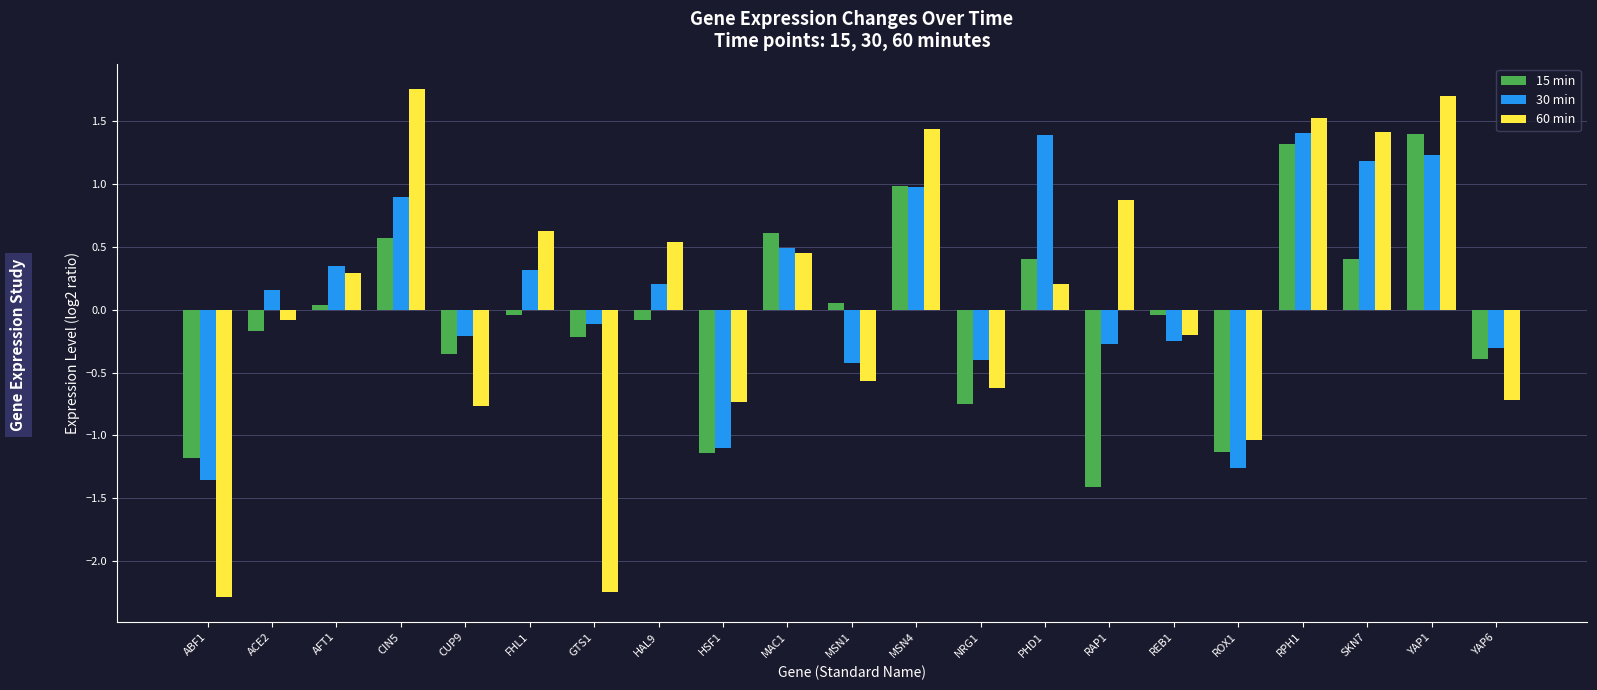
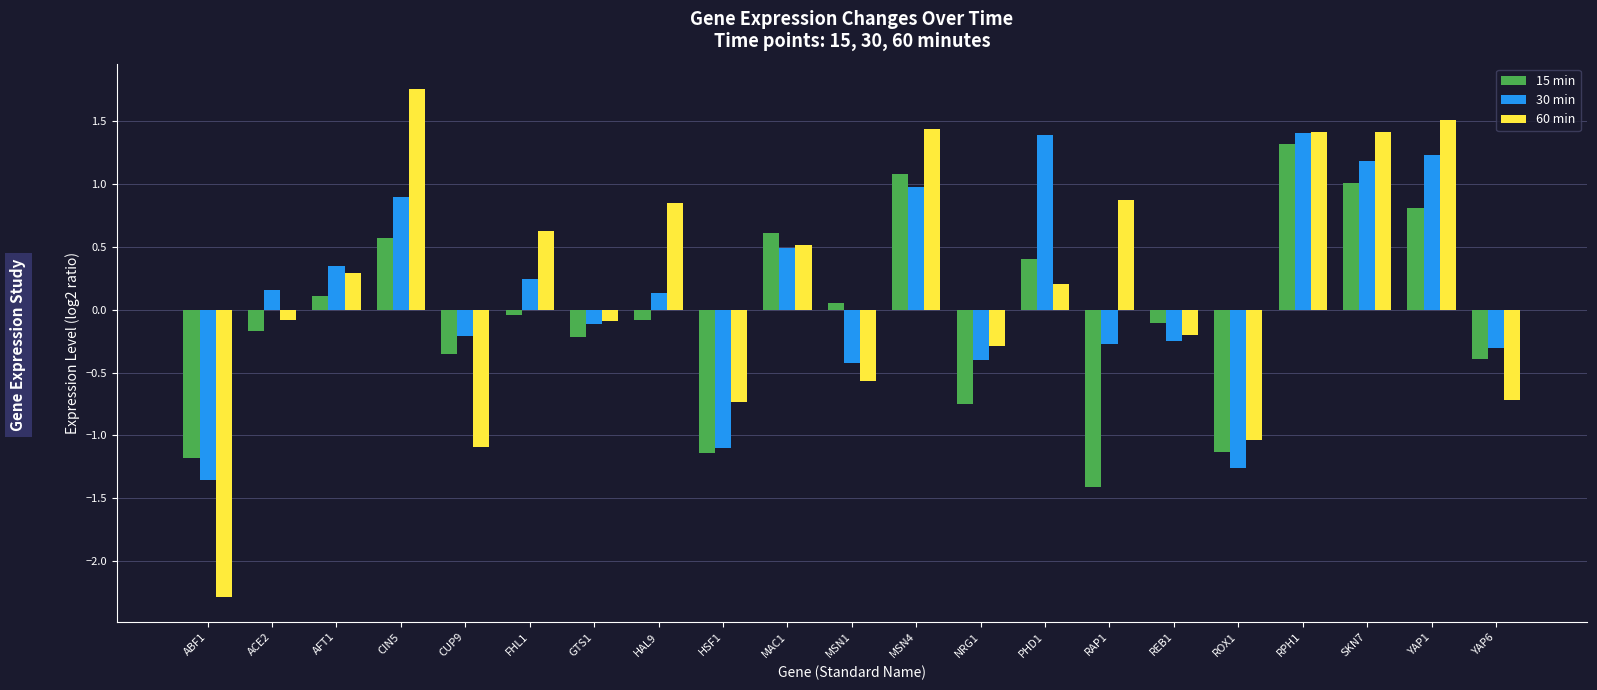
  {
    "15 min": {
      "ABF1": -1.18,
      "ACE2": -0.17,
-     "AFT1": 0.04,
+     "AFT1": 0.11,
      "CIN5": 0.57,
      "CUP9": -0.35,
      "FHL1": -0.04,
      "GTS1": -0.22,
      "HAL9": -0.08,
      "HSF1": -1.14,
      "MAC1": 0.61,
      "MSN1": 0.05,
-     "MSN4": 0.98,
+     "MSN4": 1.08,
      "NRG1": -0.75,
      "PHD1": 0.40,
      "RAP1": -1.41,
-     "REB1": -0.04,
+     "REB1": -0.11,
      "ROX1": -1.14,
      "RPH1": 1.32,
-     "SKN7": 0.41,
-     "YAP1": 1.40,
+     "SKN7": 1.01,
+     "YAP1": 0.81,
      "YAP6": -0.39
    },
    "30 min": {
      "ABF1": -1.36,
      "ACE2": 0.16,
      "AFT1": 0.35,
      "CIN5": 0.90,
      "CUP9": -0.21,
-     "FHL1": 0.32,
+     "FHL1": 0.24,
      "GTS1": -0.12,
-     "HAL9": 0.21,
+     "HAL9": 0.13,
      "HSF1": -1.10,
      "MAC1": 0.49,
      "MSN1": -0.43,
      "MSN4": 0.98,
      "NRG1": -0.40,
      "PHD1": 1.40,
      "RAP1": -0.27,
      "REB1": -0.25,
      "ROX1": -1.26,
      "RPH1": 1.41,
      "SKN7": 1.19,
      "YAP1": 1.23,
      "YAP6": -0.30
    },
    "60 min": {
      "ABF1": -2.28,
      "ACE2": -0.08,
      "AFT1": 0.30,
      "CIN5": 1.76,
-     "CUP9": -0.76,
+     "CUP9": -1.09,
      "FHL1": 0.63,
-     "GTS1": -2.25,
-     "HAL9": 0.54,
+     "GTS1": -0.09,
+     "HAL9": 0.85,
      "HSF1": -0.73,
-     "MAC1": 0.45,
+     "MAC1": 0.52,
      "MSN1": -0.56,
      "MSN4": 1.44,
-     "NRG1": -0.62,
+     "NRG1": -0.29,
      "PHD1": 0.20,
      "RAP1": 0.87,
      "REB1": -0.20,
      "ROX1": -1.04,
-     "RPH1": 1.53,
+     "RPH1": 1.42,
      "SKN7": 1.42,
-     "YAP1": 1.70,
+     "YAP1": 1.51,
      "YAP6": -0.72
    }
  }
